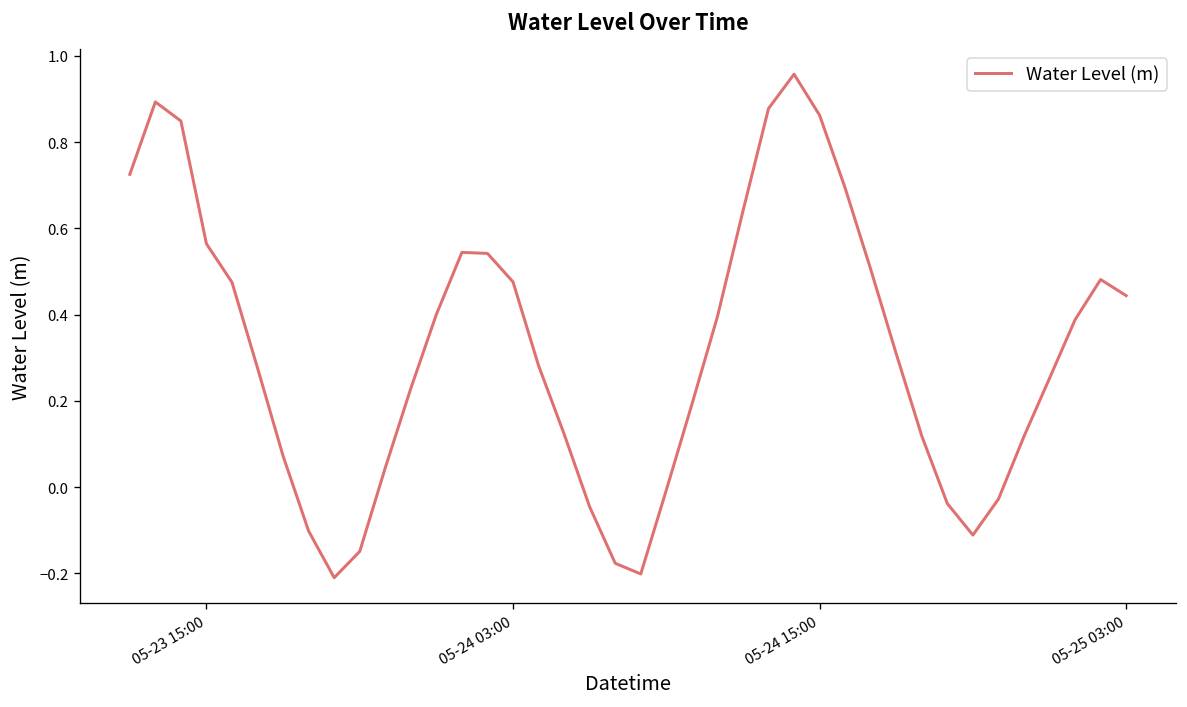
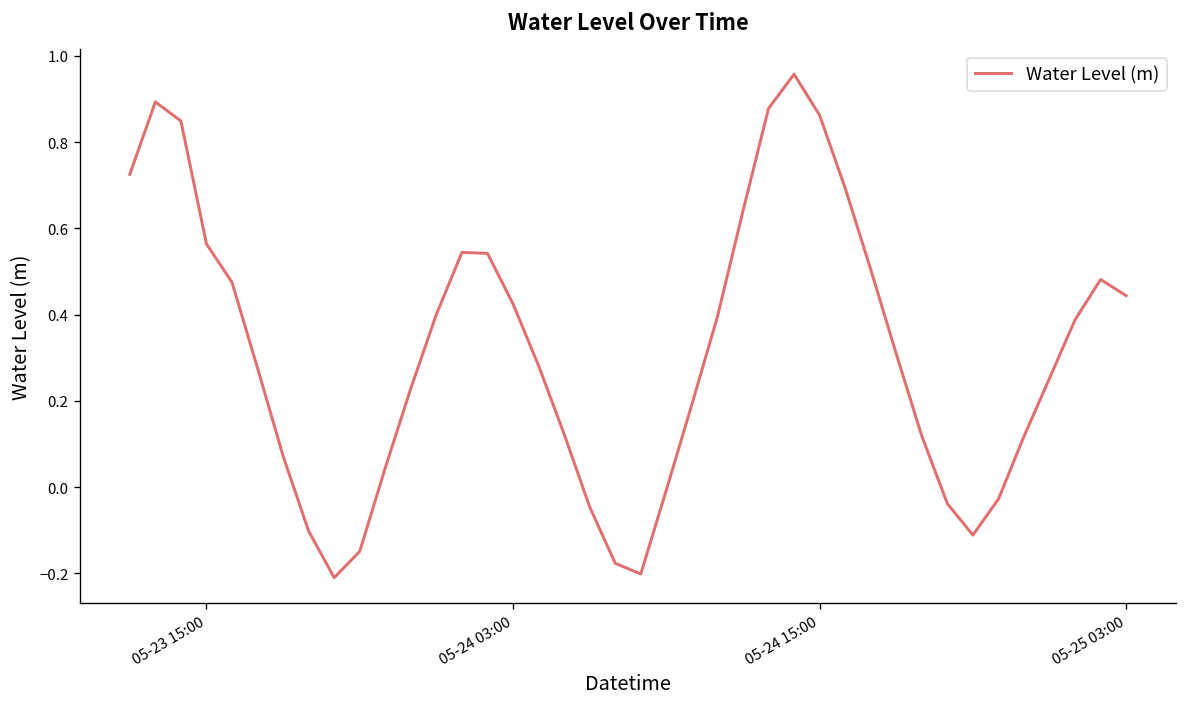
  {
    "05-23 15:00": 0.56,
-   "05-24 03:00": 0.48,
+   "05-24 03:00": 0.42,
    "05-24 15:00": 0.86,
    "05-25 03:00": 0.44
  }
